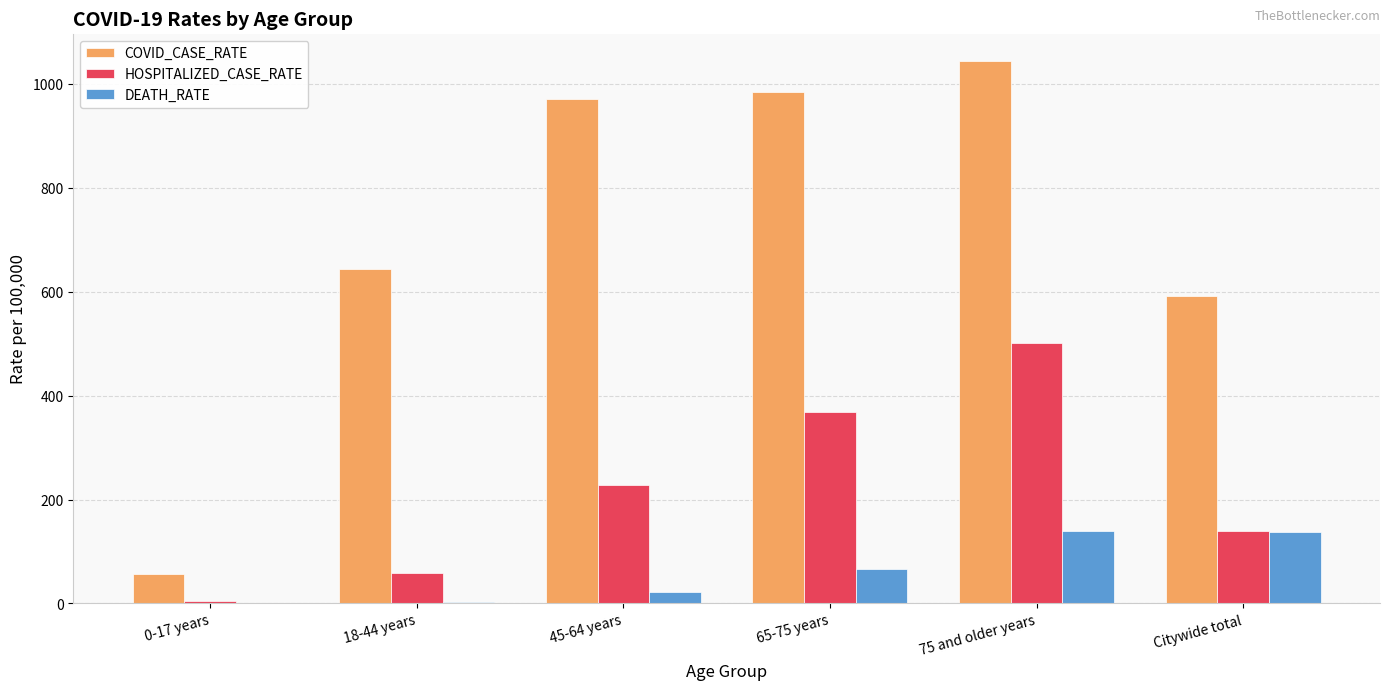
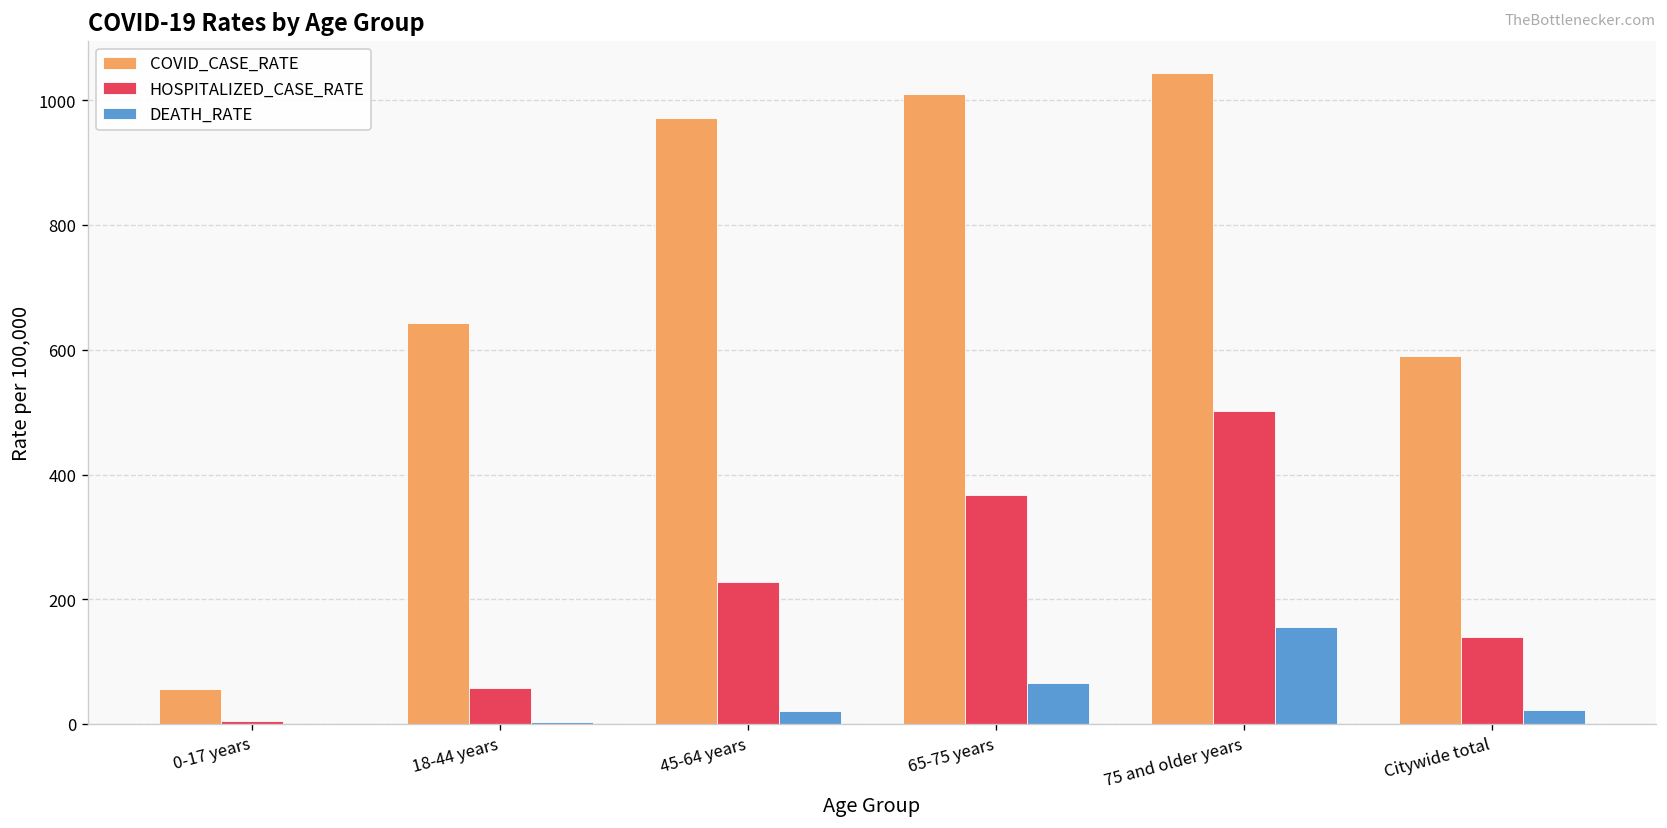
  {
    "COVID_CASE_RATE": {
      "0-17 years": 60,
      "18-44 years": 640,
      "45-64 years": 970,
-     "65-75 years": 980,
+     "65-75 years": 1010,
      "75 and older years": 1040,
      "Citywide total": 590
    },
    "HOSPITALIZED_CASE_RATE": {
      "0-17 years": 10,
      "18-44 years": 60,
      "45-64 years": 230,
      "65-75 years": 370,
      "75 and older years": 500,
      "Citywide total": 140
    },
    "DEATH_RATE": {
      "45-64 years": 20,
      "65-75 years": 70,
-     "75 and older years": 140,
-     "Citywide total": 140
+     "75 and older years": 160,
+     "Citywide total": 20
    }
  }
